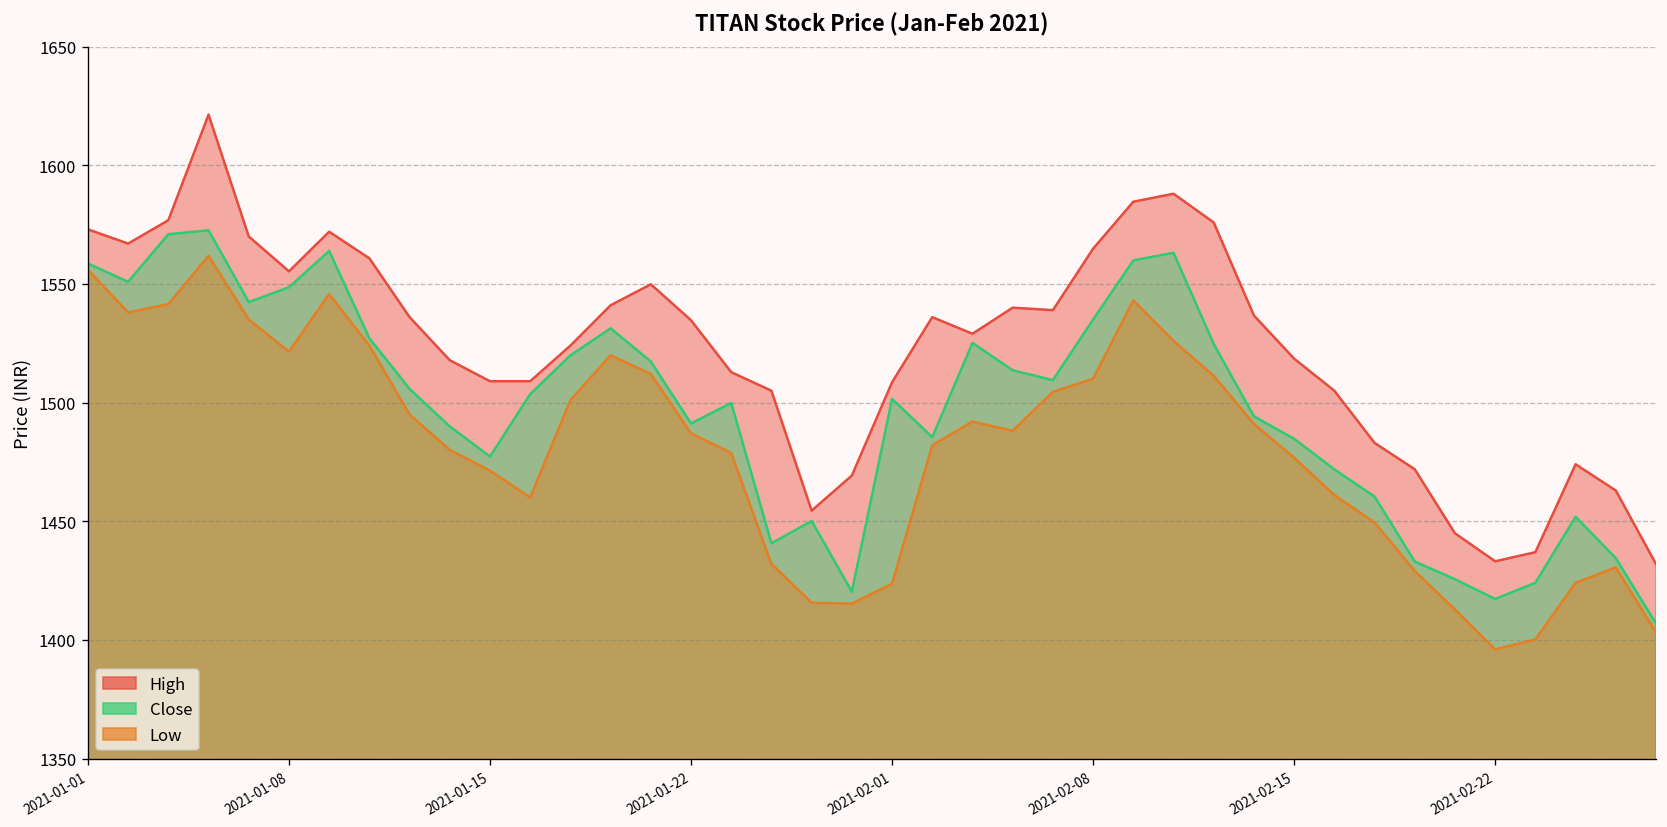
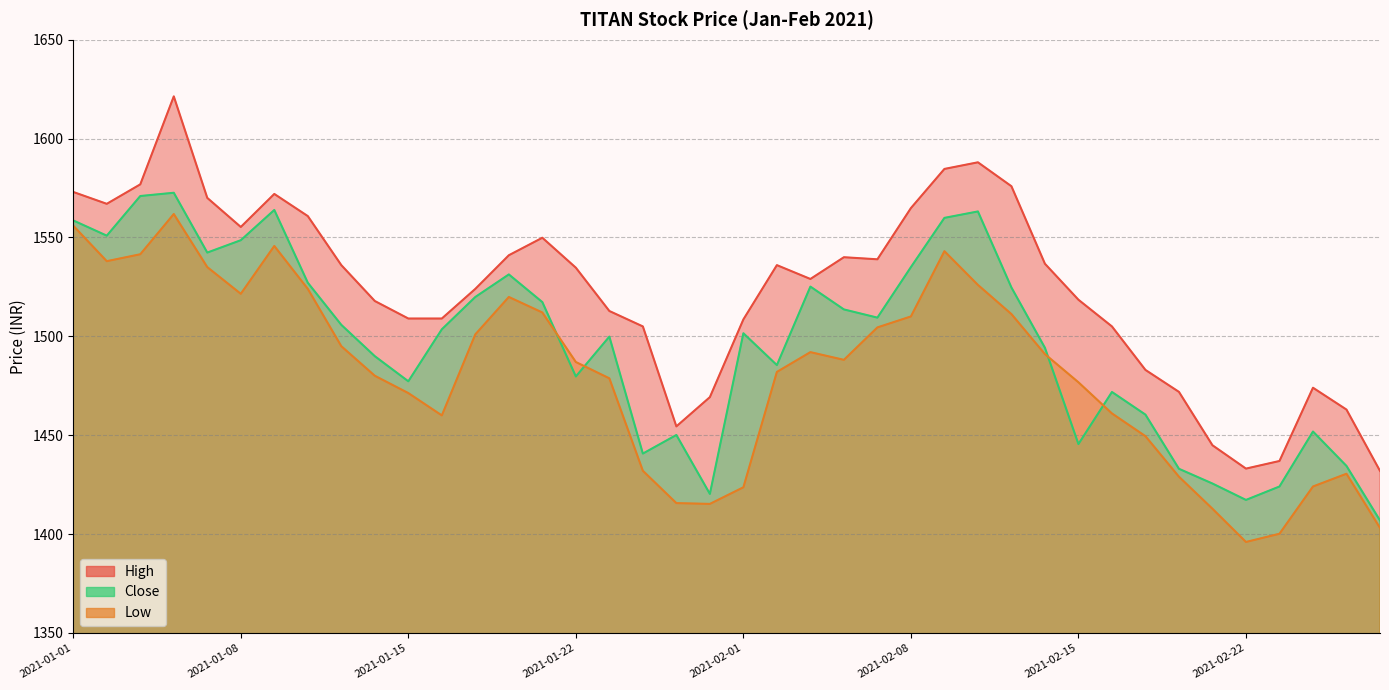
  {
    "Close": {
      "2021-01-01": 1559,
      "2021-01-08": 1549,
      "2021-01-15": 1477,
-     "2021-01-22": 1491,
+     "2021-01-22": 1480,
      "2021-02-01": 1502,
      "2021-02-08": 1535,
-     "2021-02-15": 1485,
+     "2021-02-15": 1446,
      "2021-02-22": 1417
    }
  }
